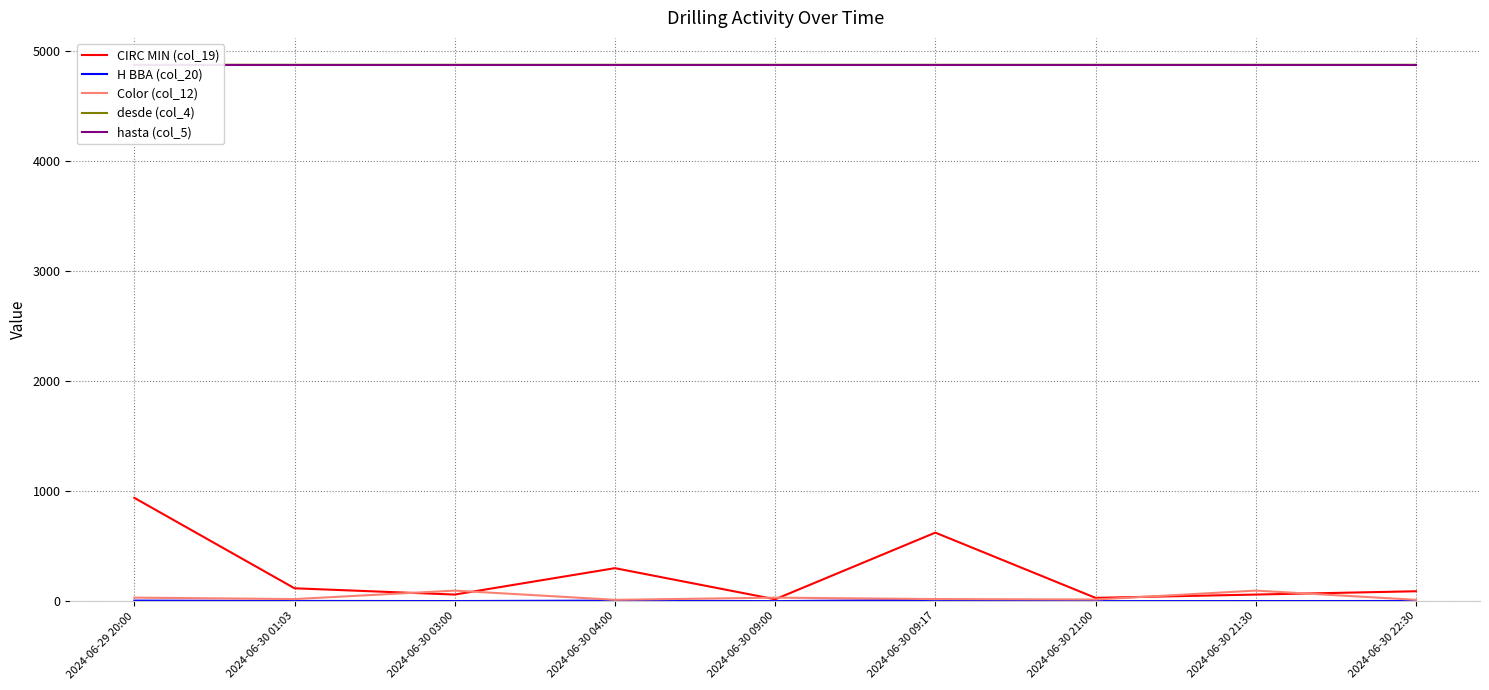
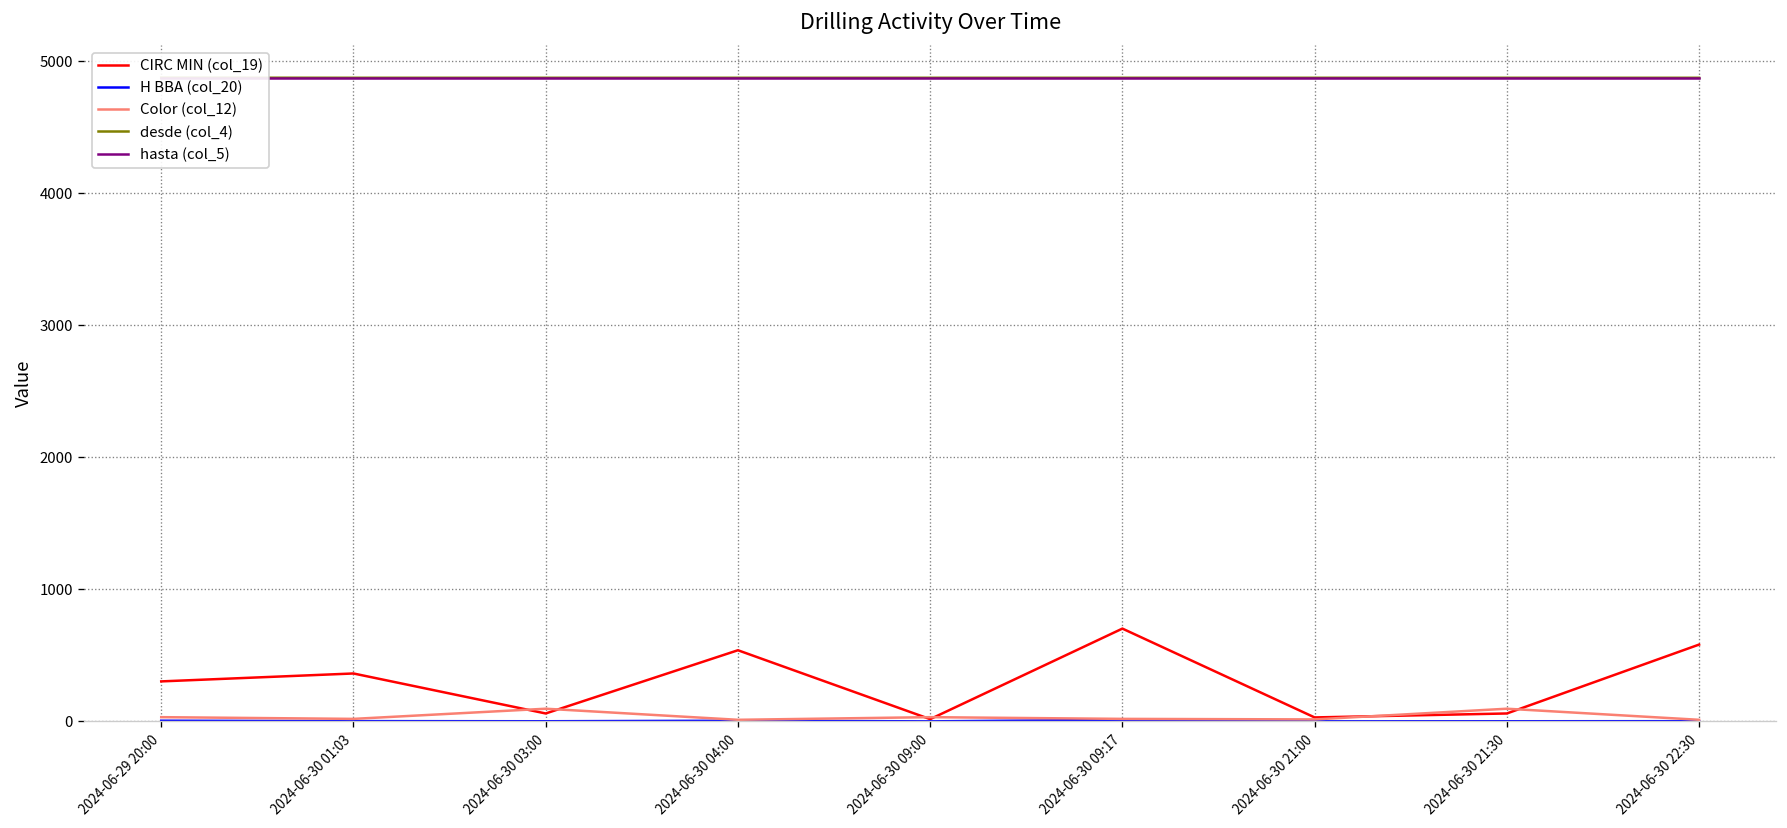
  {
    "CIRC MIN (col_19)": {
-     "2024-06-29 20:00": 940,
-     "2024-06-30 01:03": 120,
+     "2024-06-29 20:00": 300,
+     "2024-06-30 01:03": 360,
      "2024-06-30 03:00": 60,
-     "2024-06-30 04:00": 300,
-     "2024-06-30 09:17": 620,
+     "2024-06-30 04:00": 540,
+     "2024-06-30 09:17": 700,
      "2024-06-30 21:30": 60,
-     "2024-06-30 22:30": 90
+     "2024-06-30 22:30": 580
    },
    "H BBA (col_20)": {
      "2024-06-29 20:00": 10,
      "2024-06-30 03:00": 0,
      "2024-06-30 21:30": 0
    },
    "Color (col_12)": {
      "2024-06-29 20:00": 30,
      "2024-06-30 03:00": 100,
      "2024-06-30 21:30": 100
    },
    "hasta (col_5)": {
      "2024-06-30 01:03": 4880,
      "2024-06-30 03:00": 4880,
      "2024-06-30 04:00": 4880,
      "2024-06-30 09:00": 4880,
      "2024-06-30 09:17": 4880,
      "2024-06-30 21:00": 4880,
      "2024-06-30 21:30": 4880,
      "2024-06-30 22:30": 4880
    }
  }
